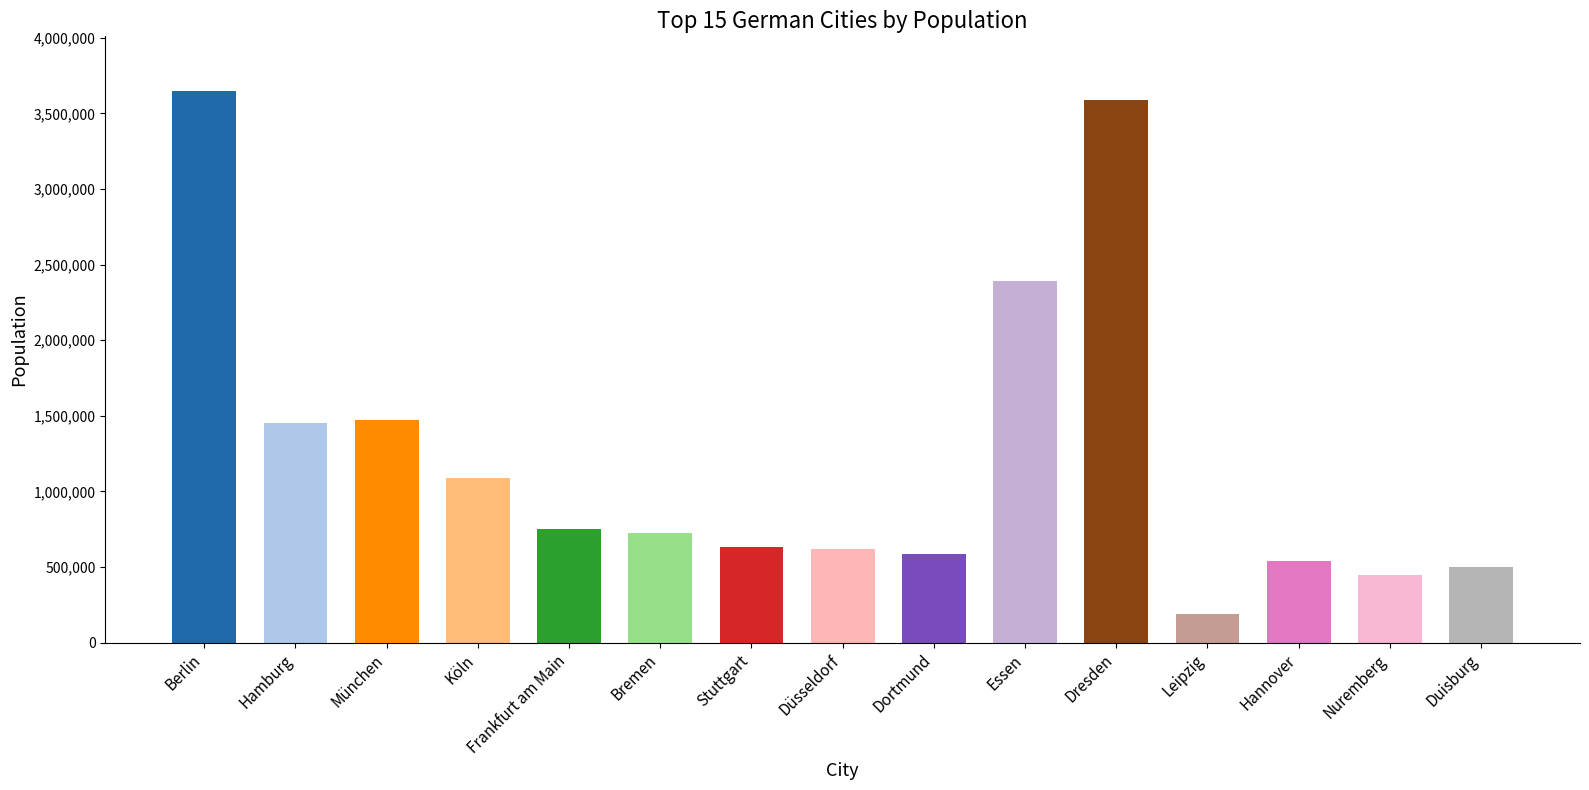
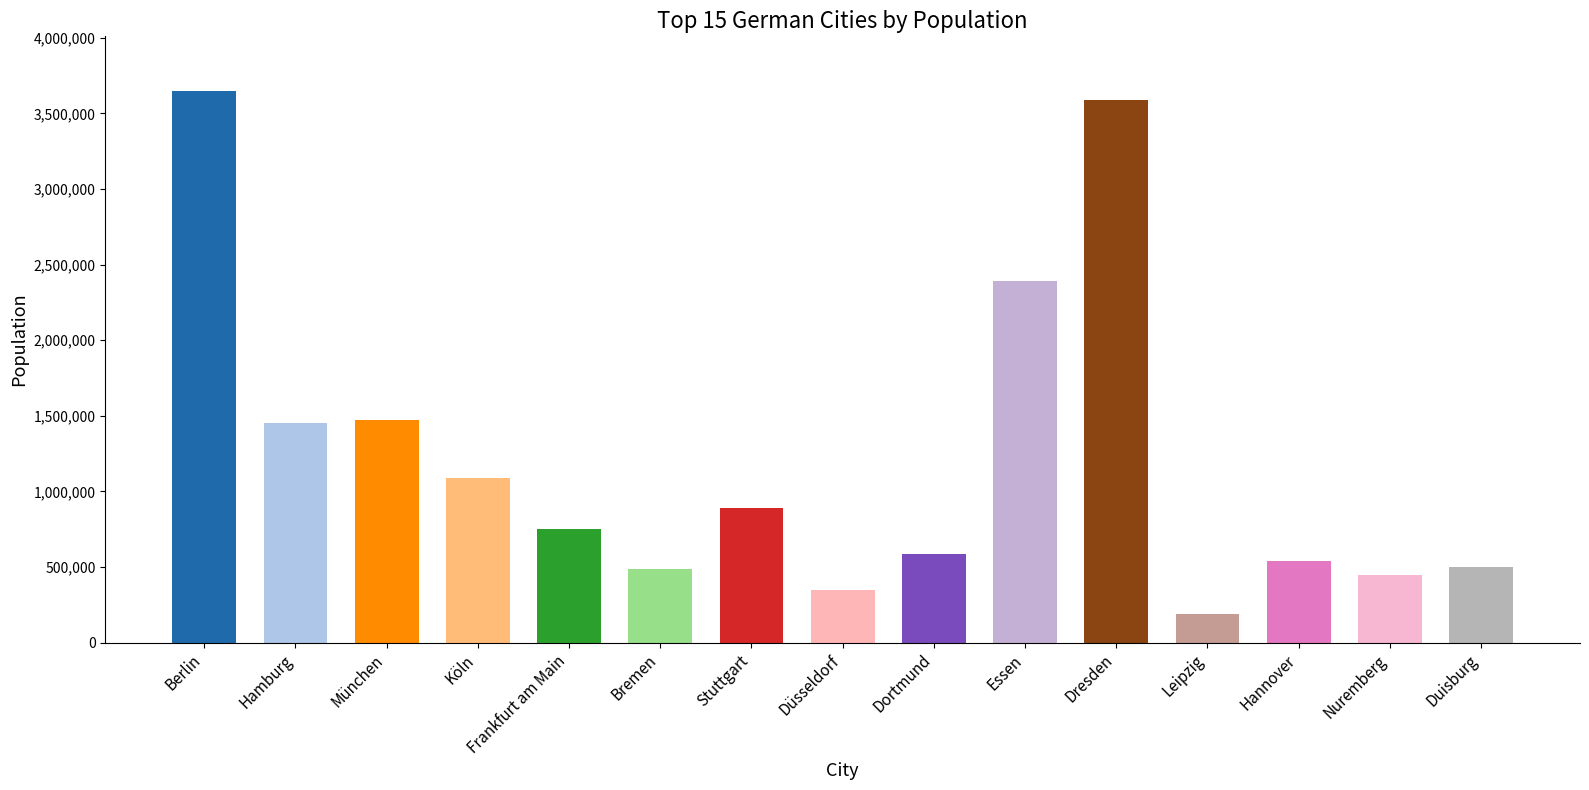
  {
    "Berlin": "3,640,000",
    "Hamburg": "1,450,000",
    "München": "1,470,000",
    "Köln": "1,090,000",
    "Frankfurt am Main": "750,000",
-   "Bremen": "720,000",
-   "Stuttgart": "630,000",
-   "Düsseldorf": "620,000",
+   "Bremen": "480,000",
+   "Stuttgart": "890,000",
+   "Düsseldorf": "350,000",
    "Dortmund": "590,000",
    "Essen": "2,390,000",
    "Dresden": "3,590,000",
    "Leipzig": "190,000",
    "Hannover": "540,000",
    "Nuremberg": "440,000",
    "Duisburg": "500,000"
  }
